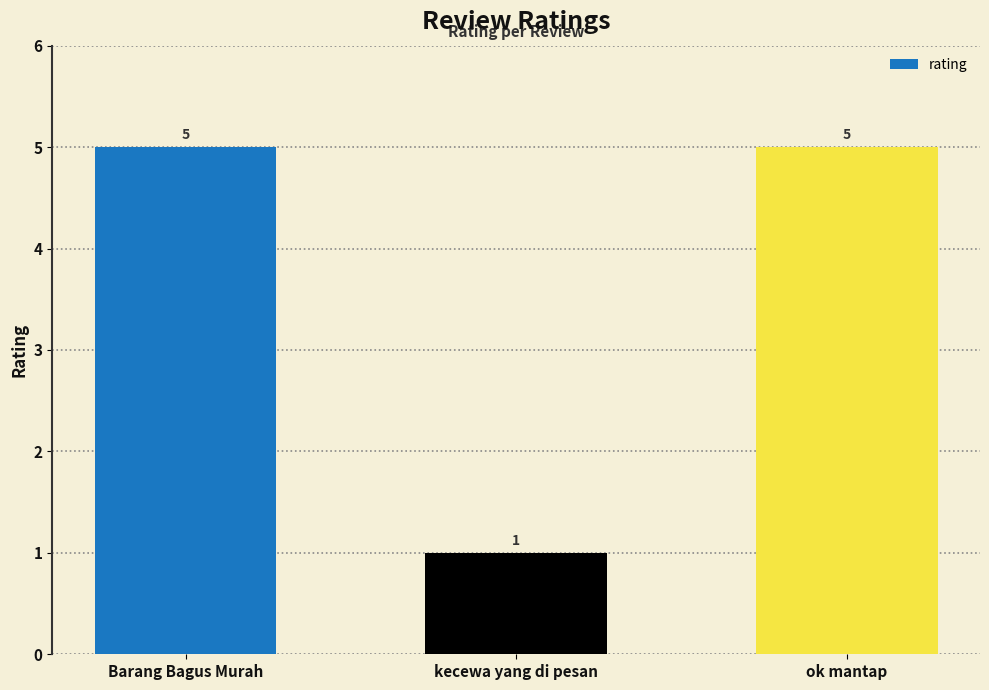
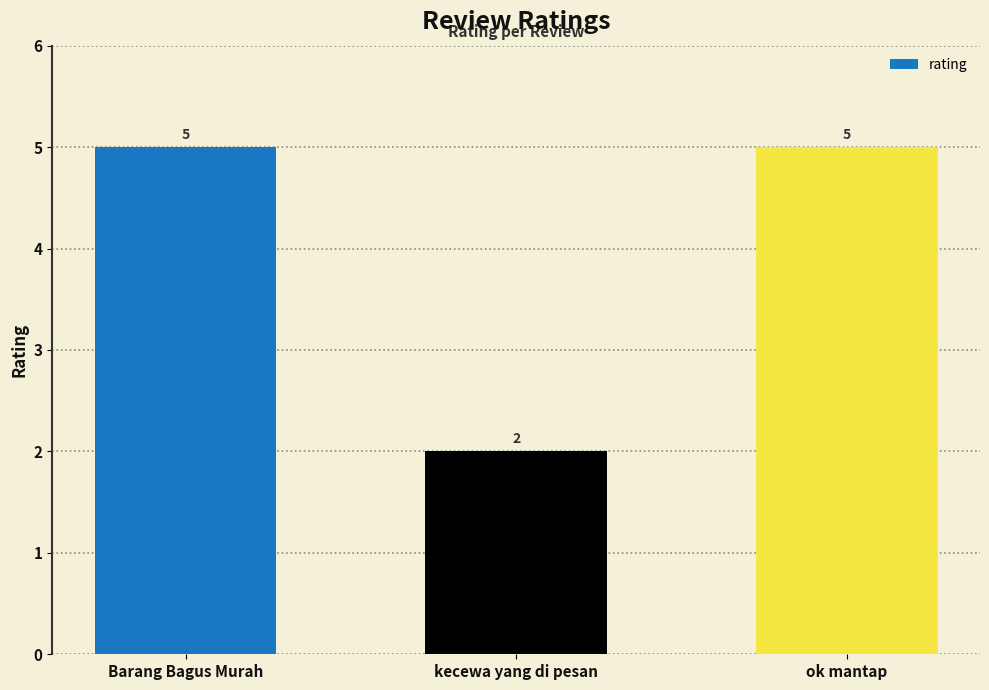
  {
    "Barang Bagus Murah": 5,
-   "kecewa yang di pesan": 1,
+   "kecewa yang di pesan": 2,
    "ok mantap": 5
  }
